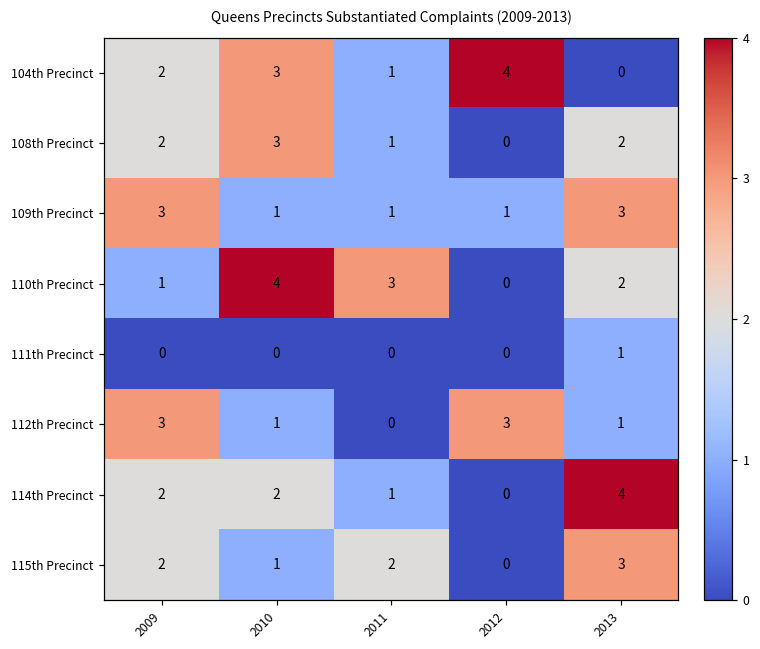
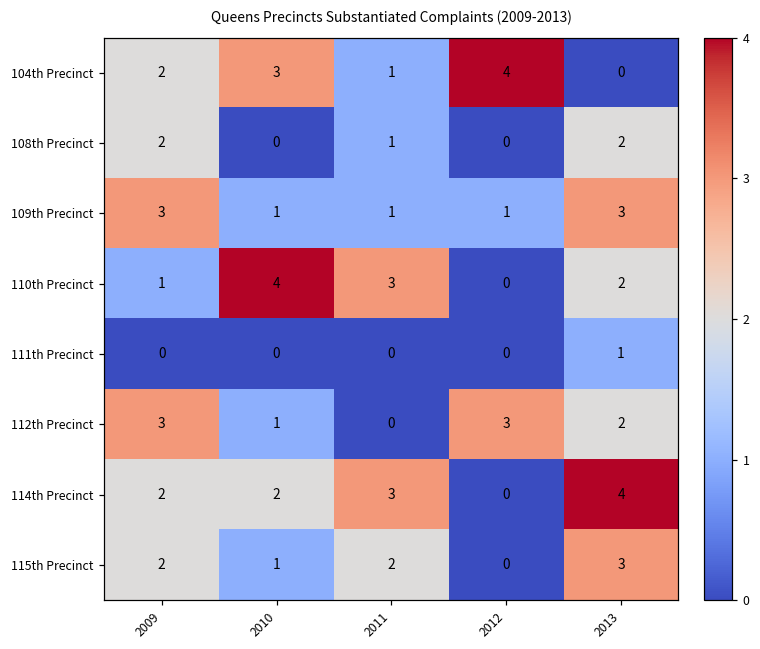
  {
    "104th Precinct": {
      "2009": 2,
      "2010": 3,
      "2011": 1,
      "2012": 4,
      "2013": 0
    },
    "108th Precinct": {
      "2009": 2,
-     "2010": 3,
+     "2010": 0,
      "2011": 1,
      "2012": 0,
      "2013": 2
    },
    "109th Precinct": {
      "2009": 3,
      "2010": 1,
      "2011": 1,
      "2012": 1,
      "2013": 3
    },
    "110th Precinct": {
      "2009": 1,
      "2010": 4,
      "2011": 3,
      "2012": 0,
      "2013": 2
    },
    "111th Precinct": {
      "2009": 0,
      "2010": 0,
      "2011": 0,
      "2012": 0,
      "2013": 1
    },
    "112th Precinct": {
      "2009": 3,
      "2010": 1,
      "2011": 0,
      "2012": 3,
-     "2013": 1
+     "2013": 2
    },
    "114th Precinct": {
      "2009": 2,
      "2010": 2,
-     "2011": 1,
+     "2011": 3,
      "2012": 0,
      "2013": 4
    },
    "115th Precinct": {
      "2009": 2,
      "2010": 1,
      "2011": 2,
      "2012": 0,
      "2013": 3
    }
  }
